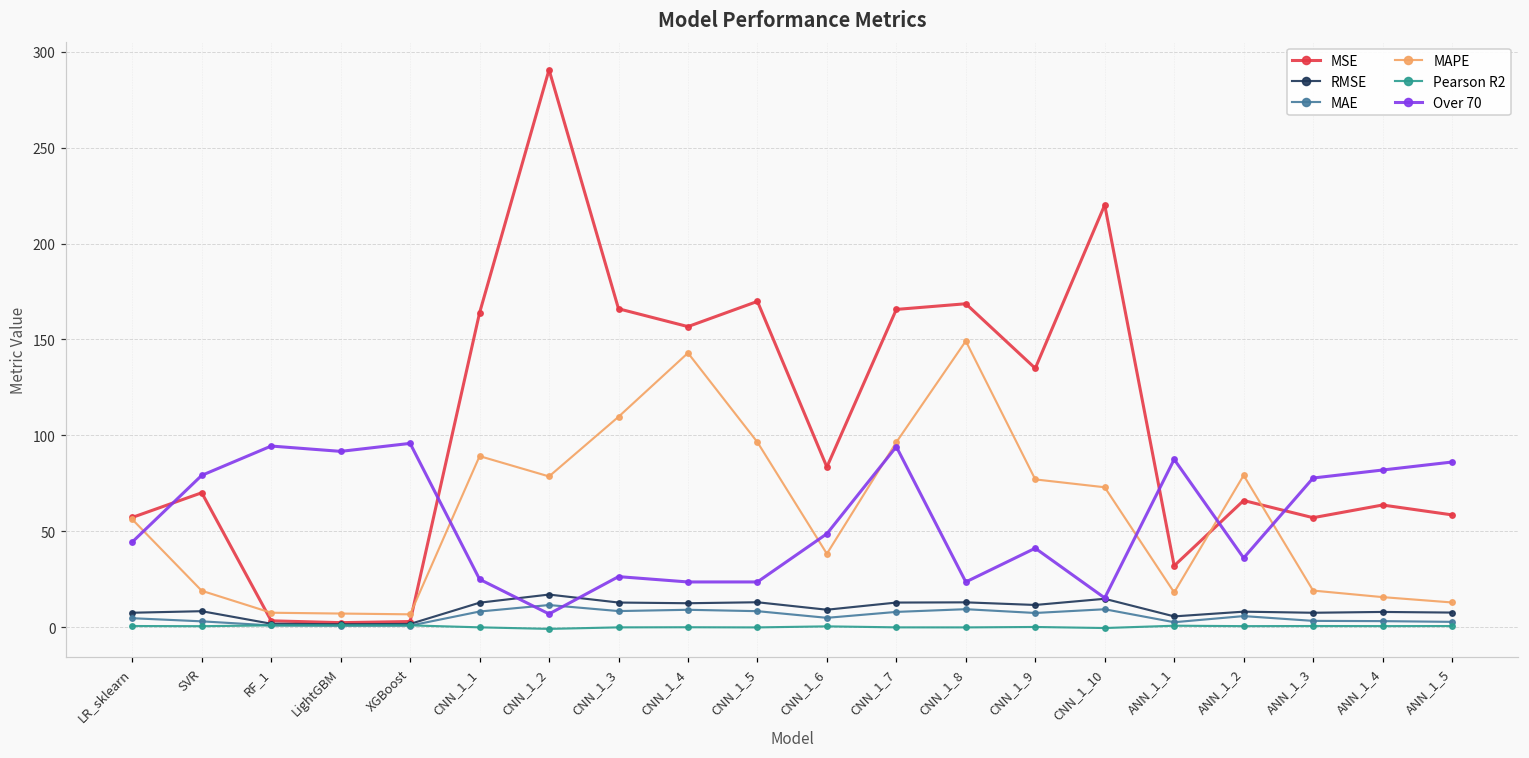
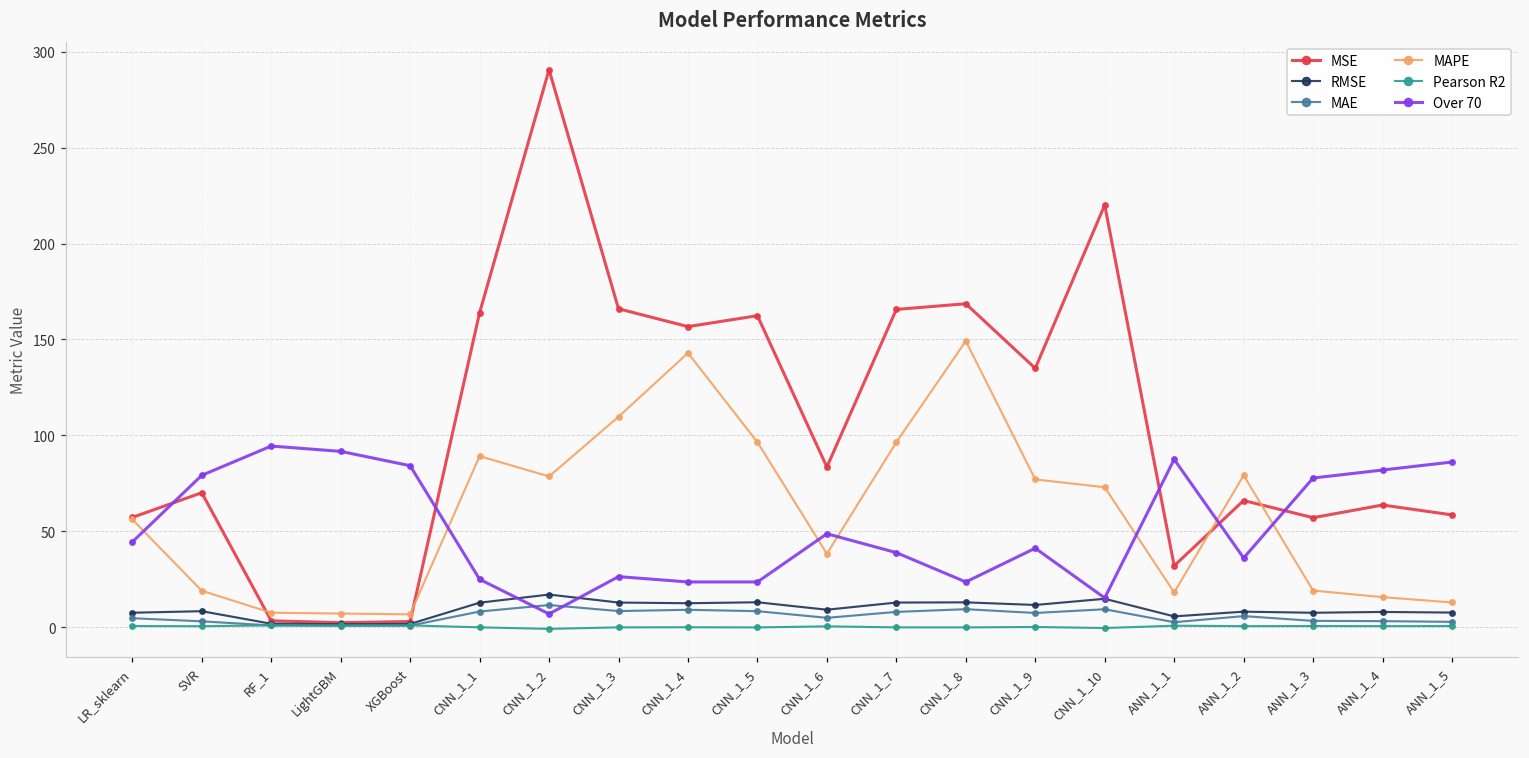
  {
    "MSE": {
      "SVR": 70,
      "RF_1": 3,
      "CNN_1_1": 164,
      "CNN_1_2": 291,
      "CNN_1_3": 166,
      "CNN_1_4": 157,
-     "CNN_1_5": 170,
+     "CNN_1_5": 162,
      "CNN_1_6": 84,
      "CNN_1_7": 166,
      "CNN_1_8": 169,
      "CNN_1_9": 135,
      "CNN_1_10": 220,
      "ANN_1_1": 32,
      "ANN_1_2": 66,
      "ANN_1_3": 57,
      "ANN_1_4": 64,
      "ANN_1_5": 59
    },
    "RMSE": {
      "LR_sklearn": 8,
      "SVR": 8,
      "CNN_1_1": 13,
      "CNN_1_2": 17,
      "CNN_1_3": 13,
      "CNN_1_4": 13,
      "CNN_1_5": 13,
      "CNN_1_6": 9,
      "CNN_1_7": 13,
      "CNN_1_8": 13,
      "CNN_1_9": 12,
      "ANN_1_1": 6,
      "ANN_1_2": 8,
      "ANN_1_3": 8,
      "ANN_1_4": 8,
      "ANN_1_5": 8
    },
    "MAPE": {
      "SVR": 19,
      "RF_1": 8,
      "LightGBM": 7,
      "XGBoost": 7,
      "CNN_1_1": 89,
      "CNN_1_2": 79,
      "CNN_1_3": 110,
      "CNN_1_4": 143,
      "CNN_1_5": 96,
      "CNN_1_6": 38,
      "CNN_1_7": 96,
      "CNN_1_8": 149,
      "CNN_1_9": 77,
      "CNN_1_10": 73,
      "ANN_1_1": 18,
      "ANN_1_2": 79,
      "ANN_1_3": 19,
      "ANN_1_4": 16,
      "ANN_1_5": 13
    },
    "Over 70": {
      "LR_sklearn": 44,
      "SVR": 79,
      "RF_1": 94,
      "LightGBM": 92,
-     "XGBoost": 96,
+     "XGBoost": 84,
      "CNN_1_1": 25,
      "CNN_1_2": 7,
      "CNN_1_3": 26,
      "CNN_1_4": 24,
      "CNN_1_5": 24,
      "CNN_1_6": 49,
-     "CNN_1_7": 94,
+     "CNN_1_7": 39,
      "CNN_1_8": 24,
      "CNN_1_9": 41,
      "ANN_1_1": 88,
      "ANN_1_2": 36,
      "ANN_1_3": 78,
      "ANN_1_4": 82,
      "ANN_1_5": 86
    }
  }
